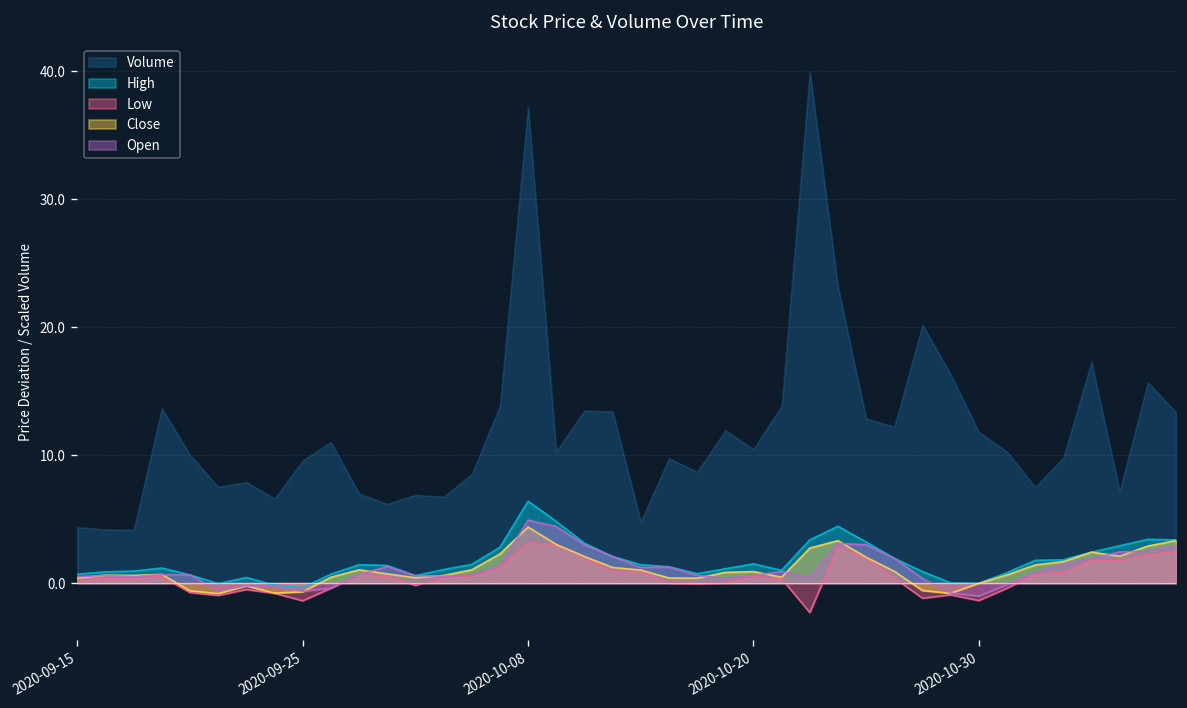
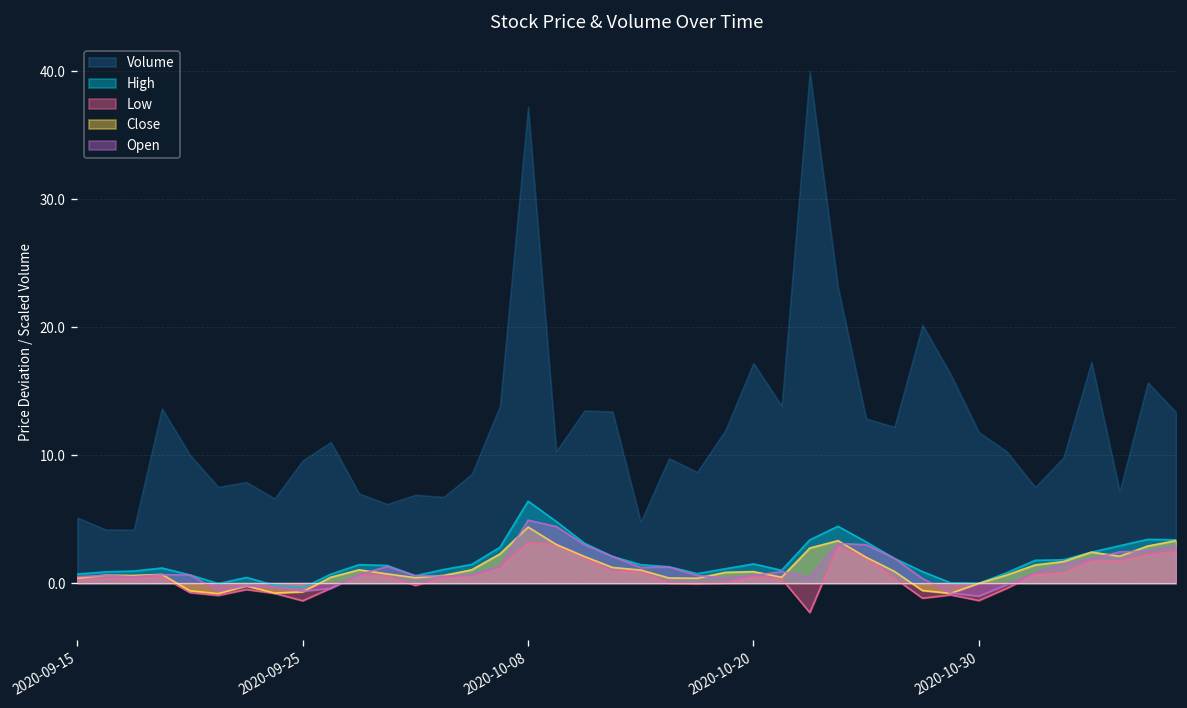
  {
    "Volume": {
-     "2020-09-15": 4.4,
+     "2020-09-15": 5.1,
      "2020-09-25": 9.6,
      "2020-10-08": 37.2,
-     "2020-10-20": 10.5,
+     "2020-10-20": 17.2,
      "2020-10-30": 11.8
    }
  }
